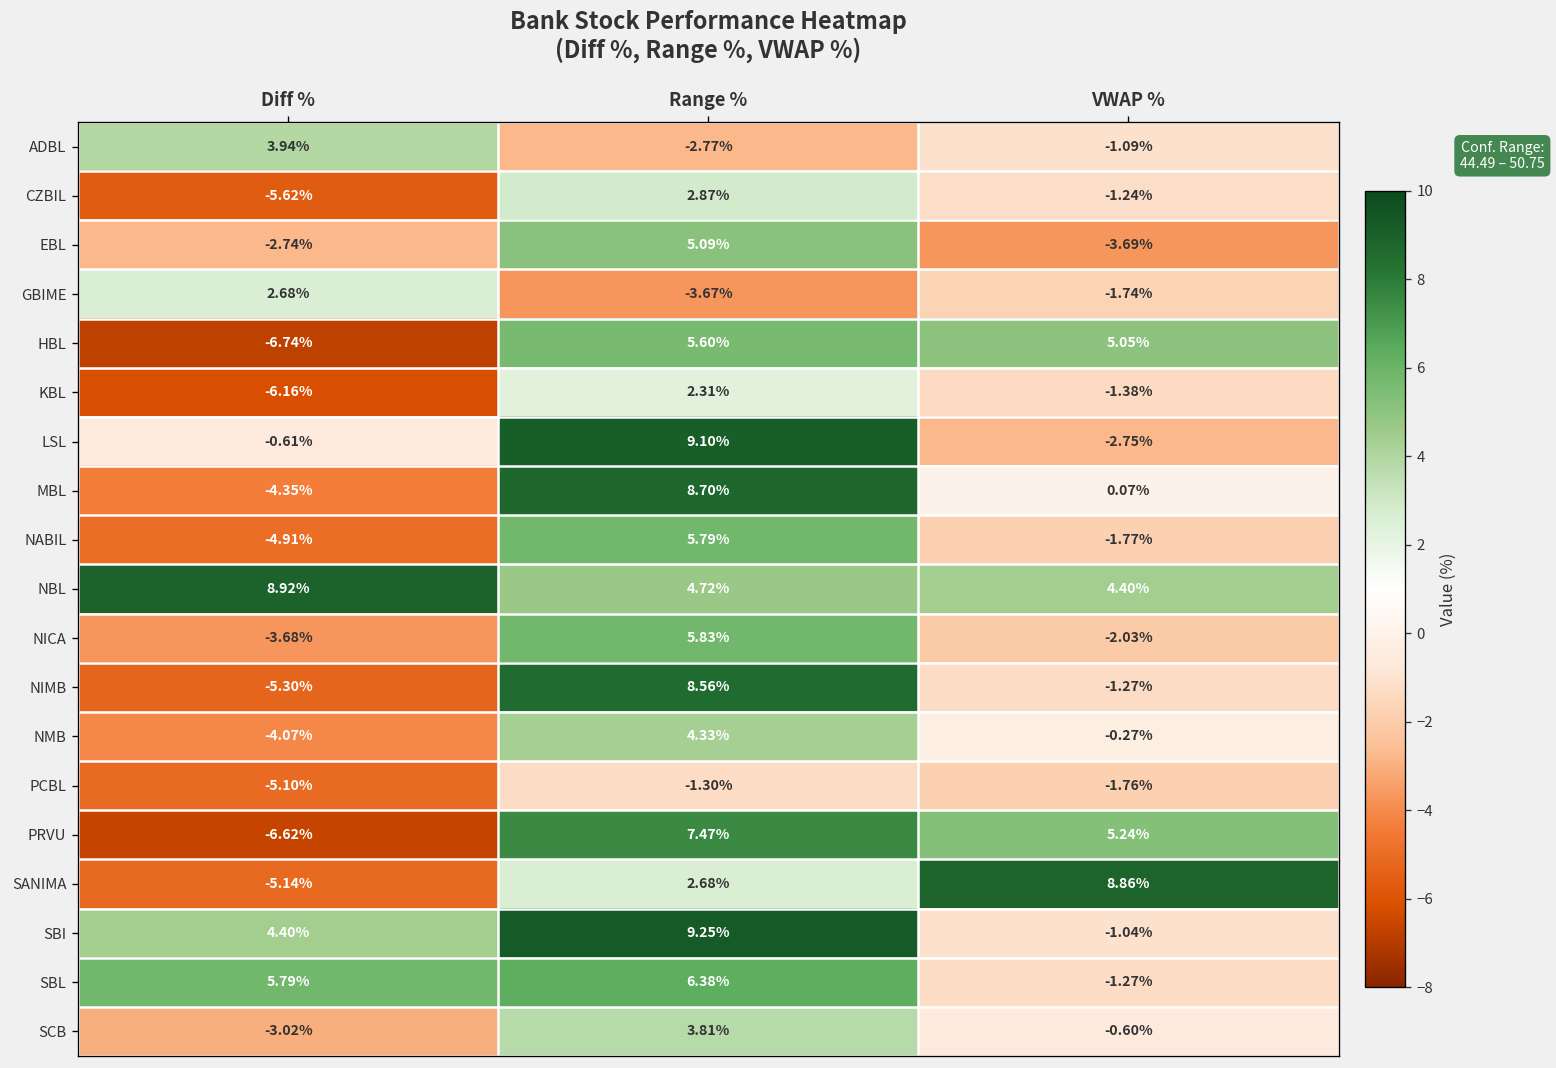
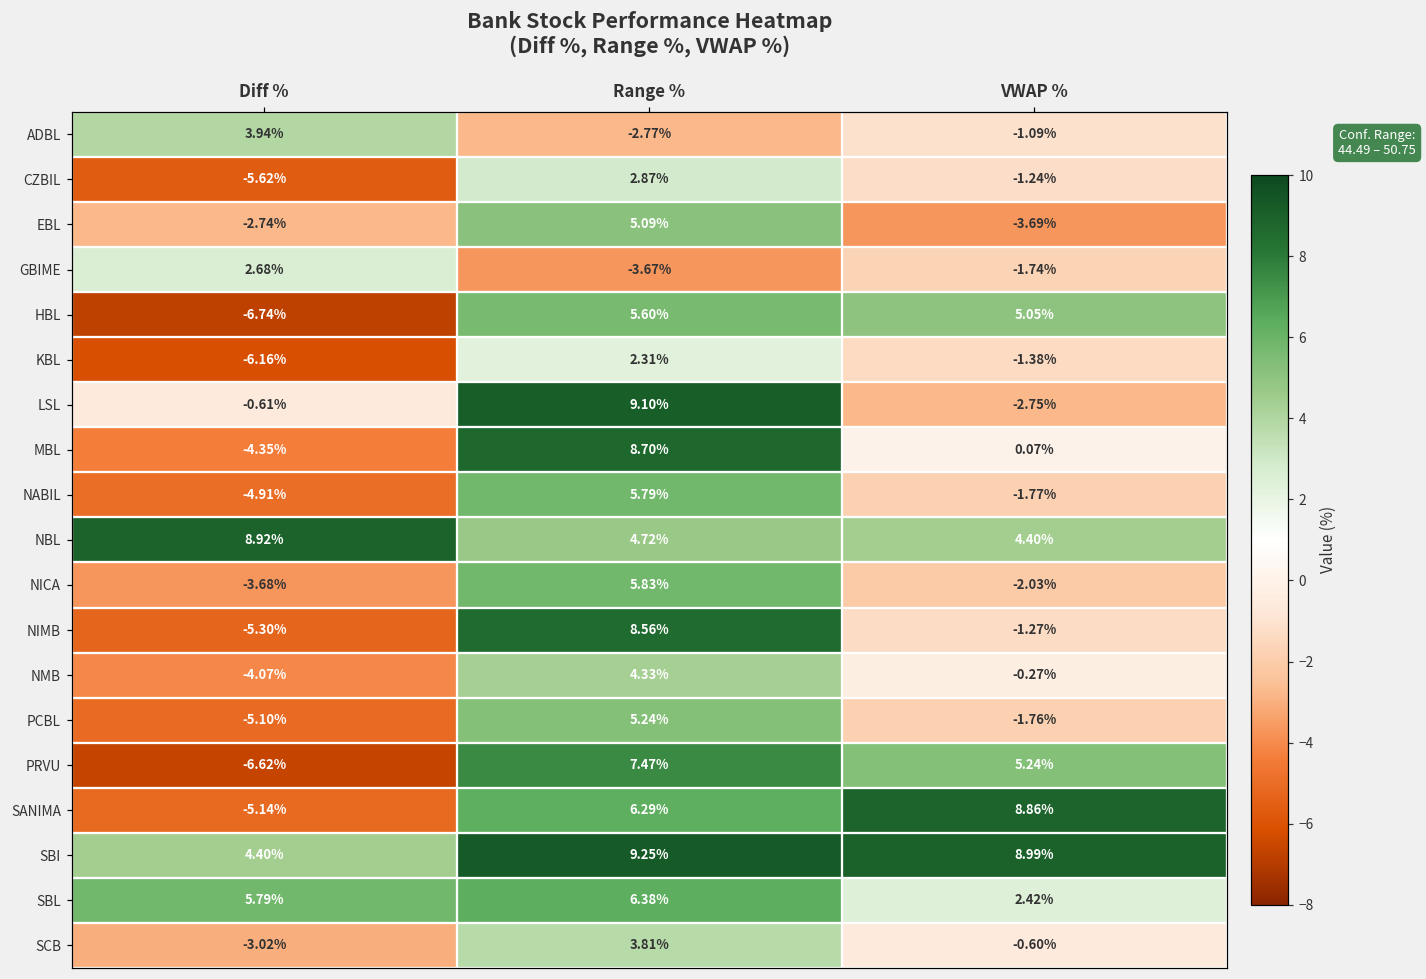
  {
    "ADBL": {
      "Diff %": "3.94%",
      "Range %": "-2.77%",
      "VWAP %": "-1.09%"
    },
    "CZBIL": {
      "Diff %": "-5.62%",
      "Range %": "2.87%",
      "VWAP %": "-1.24%"
    },
    "EBL": {
      "Diff %": "-2.74%",
      "Range %": "5.09%",
      "VWAP %": "-3.69%"
    },
    "GBIME": {
      "Diff %": "2.68%",
      "Range %": "-3.67%",
      "VWAP %": "-1.74%"
    },
    "HBL": {
      "Diff %": "-6.74%",
      "Range %": "5.60%",
      "VWAP %": "5.05%"
    },
    "KBL": {
      "Diff %": "-6.16%",
      "Range %": "2.31%",
      "VWAP %": "-1.38%"
    },
    "LSL": {
      "Diff %": "-0.61%",
      "Range %": "9.10%",
      "VWAP %": "-2.75%"
    },
    "MBL": {
      "Diff %": "-4.35%",
      "Range %": "8.70%",
      "VWAP %": "0.07%"
    },
    "NABIL": {
      "Diff %": "-4.91%",
      "Range %": "5.79%",
      "VWAP %": "-1.77%"
    },
    "NBL": {
      "Diff %": "8.92%",
      "Range %": "4.72%",
      "VWAP %": "4.40%"
    },
    "NICA": {
      "Diff %": "-3.68%",
      "Range %": "5.83%",
      "VWAP %": "-2.03%"
    },
    "NIMB": {
      "Diff %": "-5.30%",
      "Range %": "8.56%",
      "VWAP %": "-1.27%"
    },
    "NMB": {
      "Diff %": "-4.07%",
      "Range %": "4.33%",
      "VWAP %": "-0.27%"
    },
    "PCBL": {
      "Diff %": "-5.10%",
-     "Range %": "-1.30%",
+     "Range %": "5.24%",
      "VWAP %": "-1.76%"
    },
    "PRVU": {
      "Diff %": "-6.62%",
      "Range %": "7.47%",
      "VWAP %": "5.24%"
    },
    "SANIMA": {
      "Diff %": "-5.14%",
-     "Range %": "2.68%",
+     "Range %": "6.29%",
      "VWAP %": "8.86%"
    },
    "SBI": {
      "Diff %": "4.40%",
      "Range %": "9.25%",
-     "VWAP %": "-1.04%"
+     "VWAP %": "8.99%"
    },
    "SBL": {
      "Diff %": "5.79%",
      "Range %": "6.38%",
-     "VWAP %": "-1.27%"
+     "VWAP %": "2.42%"
    },
    "SCB": {
      "Diff %": "-3.02%",
      "Range %": "3.81%",
      "VWAP %": "-0.60%"
    }
  }
